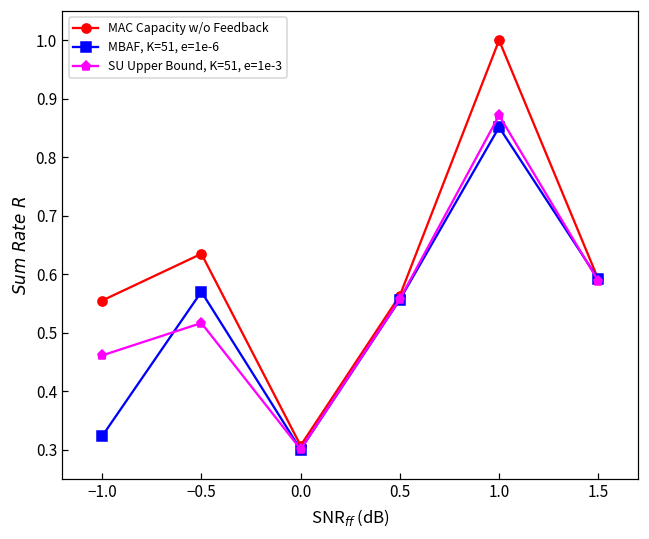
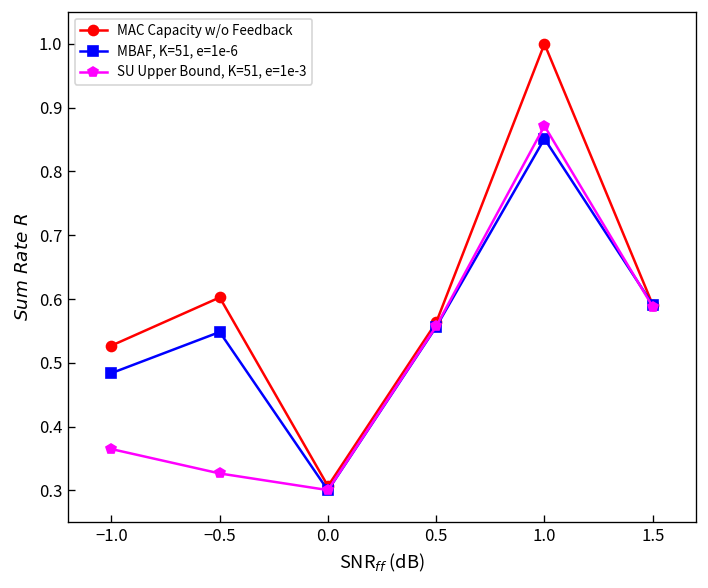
  {
    "MAC Capacity w/o Feedback": {
-     "−1.0": 0.55,
-     "−0.5": 0.63,
+     "−1.0": 0.53,
+     "−0.5": 0.60,
      "0.0": 0.31,
      "0.5": 0.56,
      "1.0": 1.00
    },
    "MBAF, K=51, e=1e-6": {
-     "−1.0": 0.32,
-     "−0.5": 0.57,
+     "−1.0": 0.48,
+     "−0.5": 0.55,
      "1.0": 0.85
    },
    "SU Upper Bound, K=51, e=1e-3": {
-     "−1.0": 0.46,
-     "−0.5": 0.52,
+     "−1.0": 0.36,
+     "−0.5": 0.33,
      "1.0": 0.87
    }
  }
